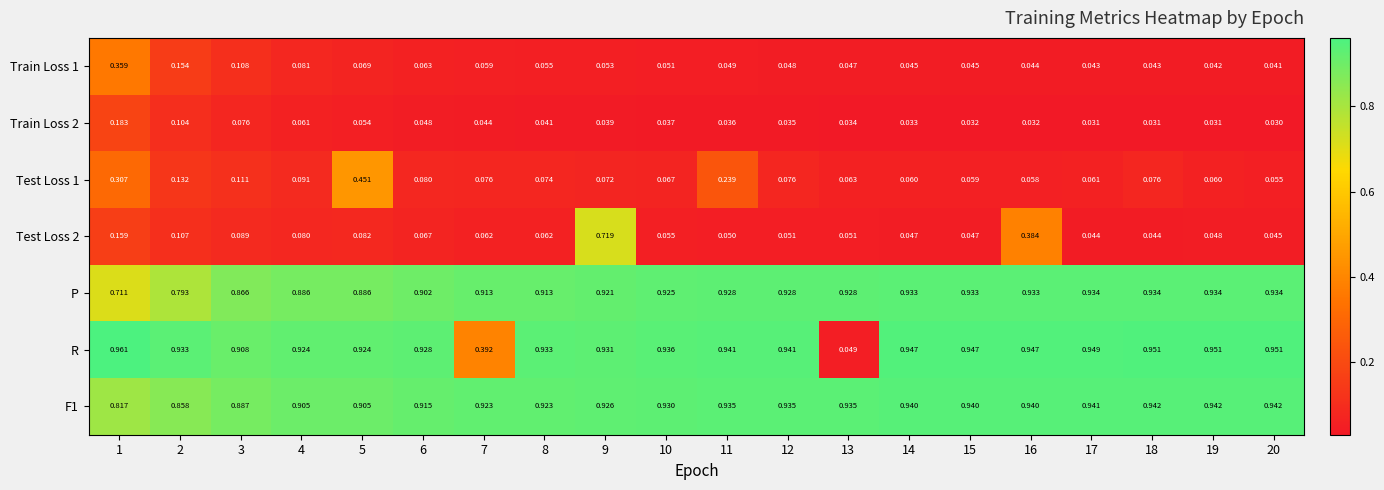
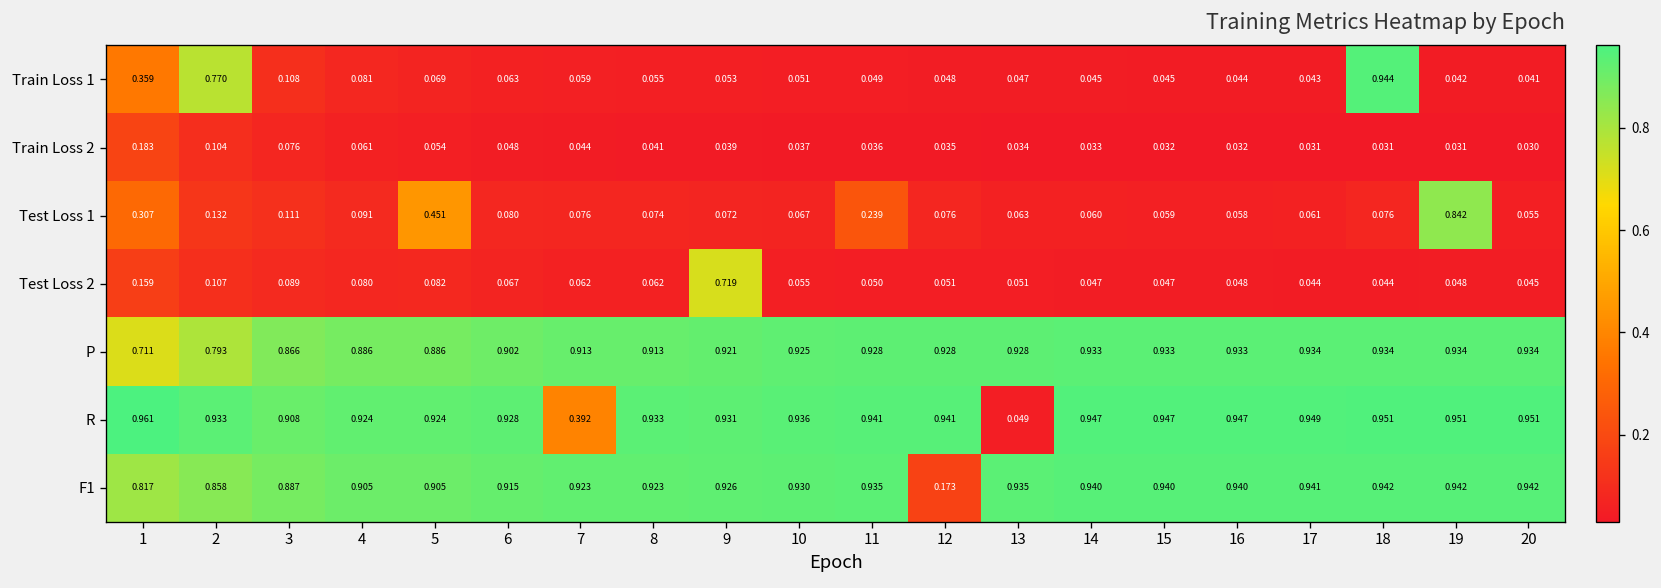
  {
    "Train Loss 1": {
      "1": 0.359,
-     "2": 0.154,
+     "2": 0.770,
      "3": 0.108,
      "4": 0.081,
      "5": 0.069,
      "6": 0.063,
      "7": 0.059,
      "8": 0.055,
      "9": 0.053,
      "10": 0.051,
      "11": 0.049,
      "12": 0.048,
      "13": 0.047,
      "14": 0.045,
      "15": 0.045,
      "16": 0.044,
      "17": 0.043,
-     "18": 0.043,
+     "18": 0.944,
      "19": 0.042,
      "20": 0.041
    },
    "Train Loss 2": {
      "1": 0.183,
      "2": 0.104,
      "3": 0.076,
      "4": 0.061,
      "5": 0.054,
      "6": 0.048,
      "7": 0.044,
      "8": 0.041,
      "9": 0.039,
      "10": 0.037,
      "11": 0.036,
      "12": 0.035,
      "13": 0.034,
      "14": 0.033,
      "15": 0.032,
      "16": 0.032,
      "17": 0.031,
      "18": 0.031,
      "19": 0.031,
      "20": 0.030
    },
    "Test Loss 1": {
      "1": 0.307,
      "2": 0.132,
      "3": 0.111,
      "4": 0.091,
      "5": 0.451,
      "6": 0.080,
      "7": 0.076,
      "8": 0.074,
      "9": 0.072,
      "10": 0.067,
      "11": 0.239,
      "12": 0.076,
      "13": 0.063,
      "14": 0.060,
      "15": 0.059,
      "16": 0.058,
      "17": 0.061,
      "18": 0.076,
-     "19": 0.060,
+     "19": 0.842,
      "20": 0.055
    },
    "Test Loss 2": {
      "1": 0.159,
      "2": 0.107,
      "3": 0.089,
      "4": 0.080,
      "5": 0.082,
      "6": 0.067,
      "7": 0.062,
      "8": 0.062,
      "9": 0.719,
      "10": 0.055,
      "11": 0.050,
      "12": 0.051,
      "13": 0.051,
      "14": 0.047,
      "15": 0.047,
-     "16": 0.384,
+     "16": 0.048,
      "17": 0.044,
      "18": 0.044,
      "19": 0.048,
      "20": 0.045
    },
    "P": {
      "1": 0.711,
      "2": 0.793,
      "3": 0.866,
      "4": 0.886,
      "5": 0.886,
      "6": 0.902,
      "7": 0.913,
      "8": 0.913,
      "9": 0.921,
      "10": 0.925,
      "11": 0.928,
      "12": 0.928,
      "13": 0.928,
      "14": 0.933,
      "15": 0.933,
      "16": 0.933,
      "17": 0.934,
      "18": 0.934,
      "19": 0.934,
      "20": 0.934
    },
    "R": {
      "1": 0.961,
      "2": 0.933,
      "3": 0.908,
      "4": 0.924,
      "5": 0.924,
      "6": 0.928,
      "7": 0.392,
      "8": 0.933,
      "9": 0.931,
      "10": 0.936,
      "11": 0.941,
      "12": 0.941,
      "13": 0.049,
      "14": 0.947,
      "15": 0.947,
      "16": 0.947,
      "17": 0.949,
      "18": 0.951,
      "19": 0.951,
      "20": 0.951
    },
    "F1": {
      "1": 0.817,
      "2": 0.858,
      "3": 0.887,
      "4": 0.905,
      "5": 0.905,
      "6": 0.915,
      "7": 0.923,
      "8": 0.923,
      "9": 0.926,
      "10": 0.930,
      "11": 0.935,
-     "12": 0.935,
+     "12": 0.173,
      "13": 0.935,
      "14": 0.940,
      "15": 0.940,
      "16": 0.940,
      "17": 0.941,
      "18": 0.942,
      "19": 0.942,
      "20": 0.942
    }
  }
